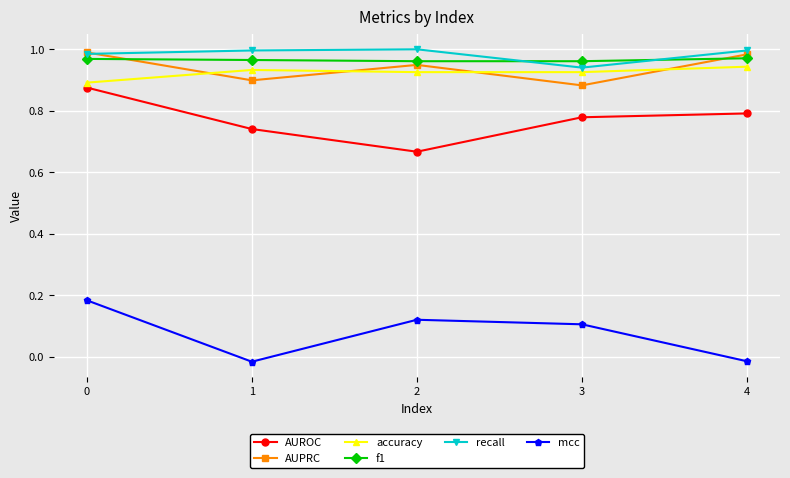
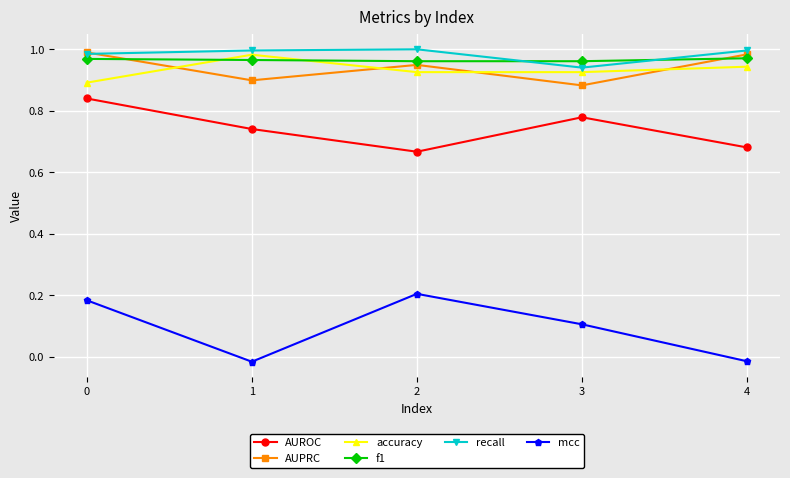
  {
    "AUROC": {
-     "0": 0.88,
+     "0": 0.84,
      "1": 0.74,
      "2": 0.67,
      "3": 0.78,
-     "4": 0.79
+     "4": 0.68
    },
    "AUPRC": {
      "1": 0.90,
      "2": 0.95,
      "3": 0.88,
      "4": 0.98
    },
    "accuracy": {
      "0": 0.89,
-     "1": 0.93,
+     "1": 0.98,
      "2": 0.93,
      "3": 0.93,
      "4": 0.94
    },
    "f1": {
      "0": 0.97,
      "1": 0.97,
      "2": 0.96,
      "3": 0.96,
      "4": 0.97
    },
    "recall": {
      "1": 1.00,
      "2": 1.00,
      "3": 0.94,
      "4": 1.00
    },
    "mcc": {
      "0": 0.18,
      "1": -0.02,
-     "2": 0.12,
+     "2": 0.21,
      "3": 0.11,
      "4": -0.01
    }
  }
